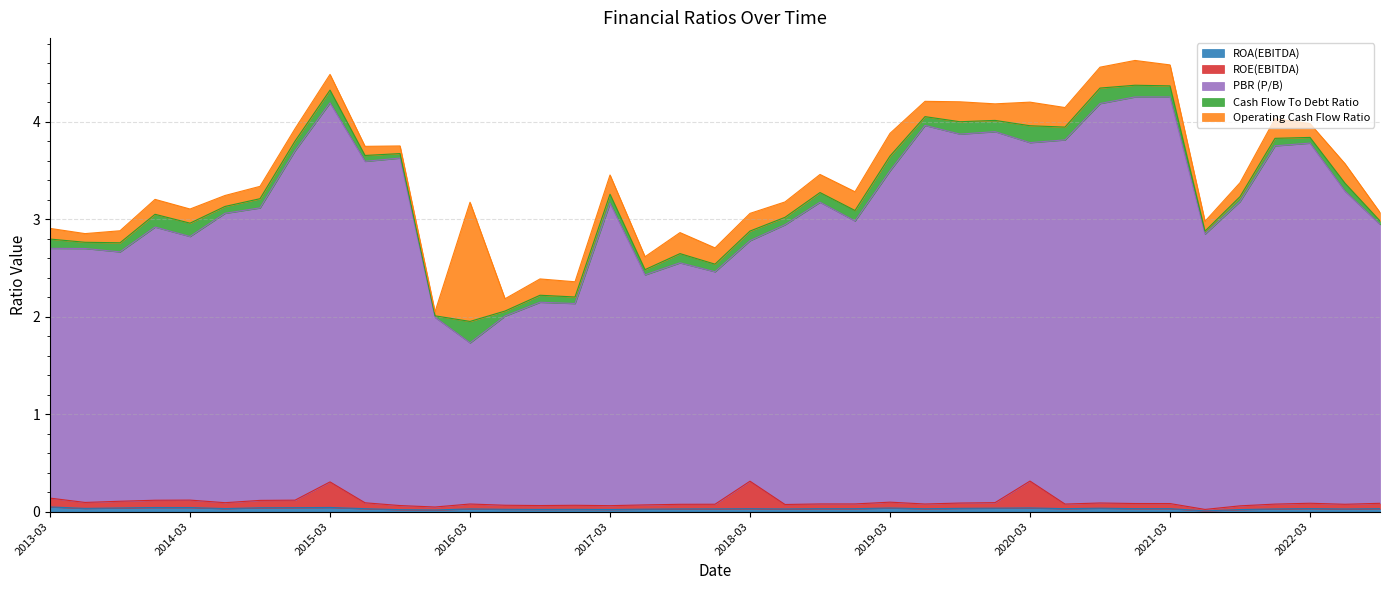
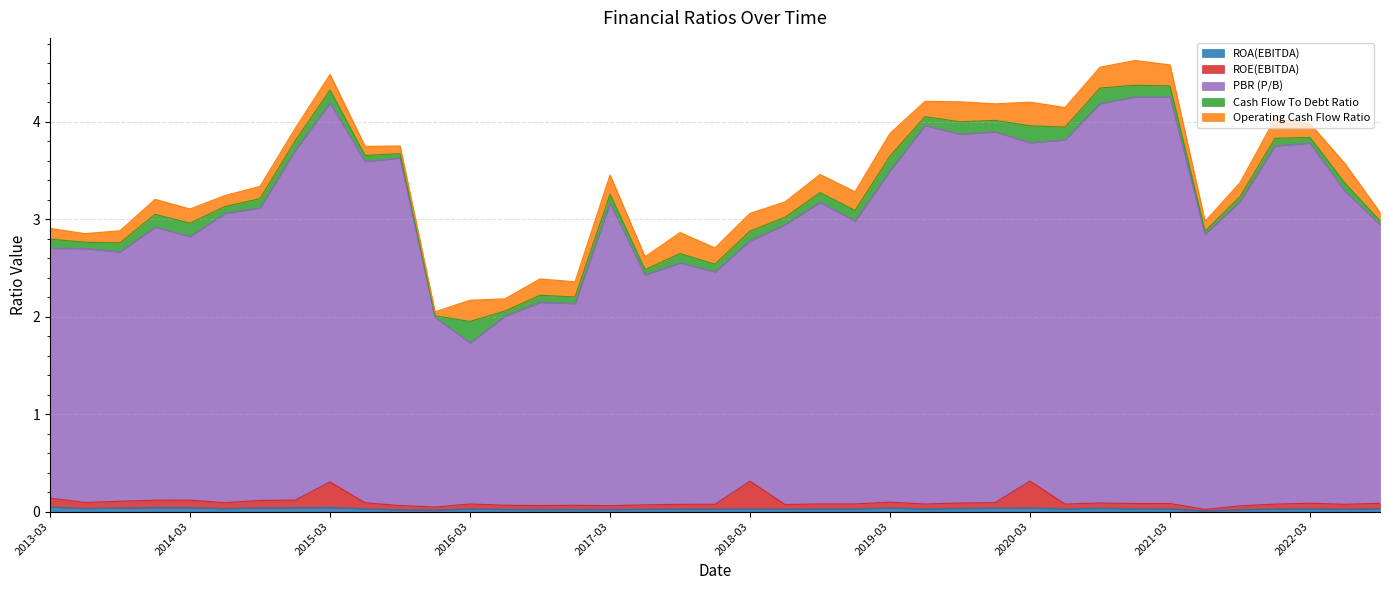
  {
    "ROA(EBITDA)": {
      "2013-03": 0.0,
      "2014-03": 0.0,
      "2015-03": 0.0,
      "2016-03": 0.0,
      "2017-03": 0.0,
      "2018-03": 0.0,
      "2019-03": 0.0,
      "2020-03": 0.0,
      "2021-03": 0.0,
      "2022-03": 0.0
    },
    "ROE(EBITDA)": {
      "2013-03": 0.1,
      "2014-03": 0.1,
      "2015-03": 0.3,
      "2016-03": 0.1,
      "2017-03": 0.0,
      "2018-03": 0.3,
      "2019-03": 0.1,
      "2020-03": 0.3,
      "2021-03": 0.1,
      "2022-03": 0.1
    },
    "PBR (P/B)": {
      "2013-03": 2.6,
      "2014-03": 2.7,
      "2015-03": 3.9,
      "2016-03": 1.7,
      "2017-03": 3.1,
      "2018-03": 2.5,
      "2019-03": 3.4,
      "2020-03": 3.5,
      "2021-03": 4.2,
      "2022-03": 3.7
    },
    "Cash Flow To Debt Ratio": {
      "2013-03": 0.1,
      "2014-03": 0.1,
      "2015-03": 0.1,
      "2016-03": 0.2,
      "2017-03": 0.1,
      "2018-03": 0.1,
      "2019-03": 0.2,
      "2020-03": 0.2,
      "2021-03": 0.1,
      "2022-03": 0.1
    },
    "Operating Cash Flow Ratio": {
      "2013-03": 0.1,
      "2014-03": 0.1,
      "2015-03": 0.2,
-     "2016-03": 1.2,
+     "2016-03": 0.2,
      "2017-03": 0.2,
      "2018-03": 0.2,
      "2019-03": 0.2,
      "2020-03": 0.2,
      "2021-03": 0.2
    }
  }
